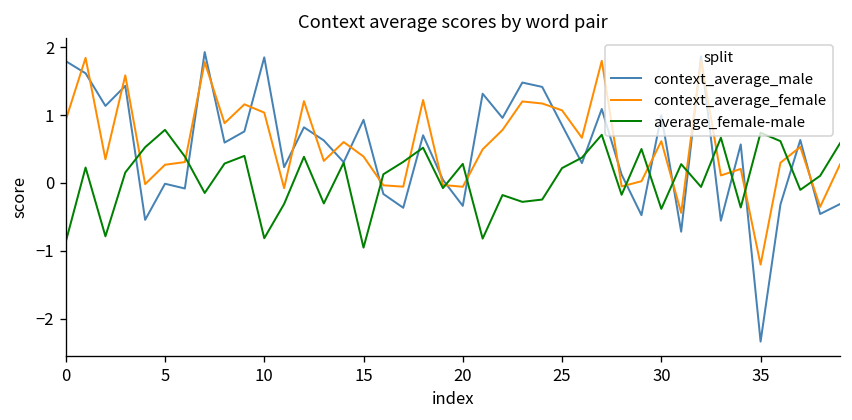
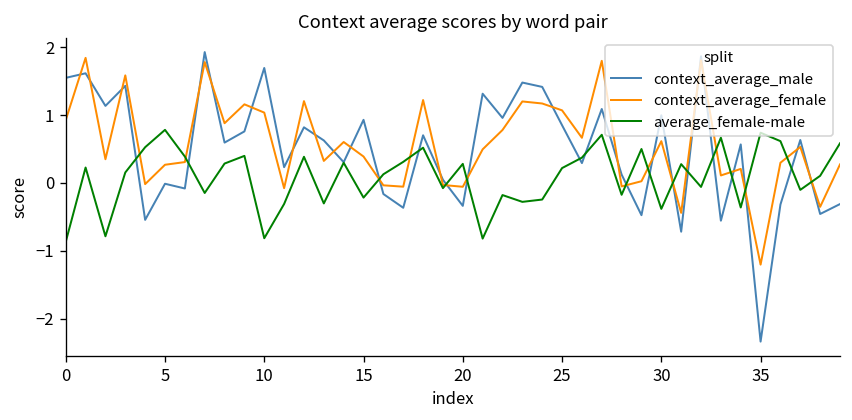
  {
    "context_average_male": {
-     "0": 1.8,
+     "0": 1.5,
      "5": 0.0,
-     "10": 1.9,
+     "10": 1.7,
      "15": 0.9,
      "20": -0.3,
      "25": 0.9,
      "35": -2.3
    },
    "context_average_female": {
      "0": 0.9,
      "5": 0.3,
      "10": 1.0,
      "15": 0.4,
      "20": -0.1,
      "25": 1.1,
      "35": -1.2
    },
    "average_female-male": {
      "0": -0.9,
      "5": 0.8,
      "10": -0.8,
-     "15": -1.0,
+     "15": -0.2,
      "20": 0.3,
      "25": 0.2,
      "30": -0.4
    }
  }
